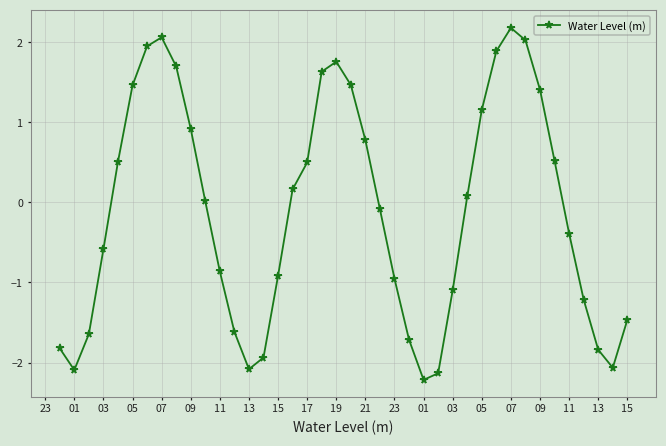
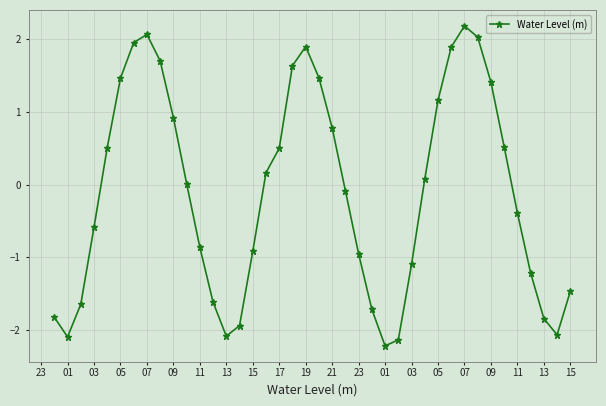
  {
    "17": 0.5,
-   "19": 1.8,
+   "19": 1.9,
    "21": 0.8,
    "23": -1.0
  }
